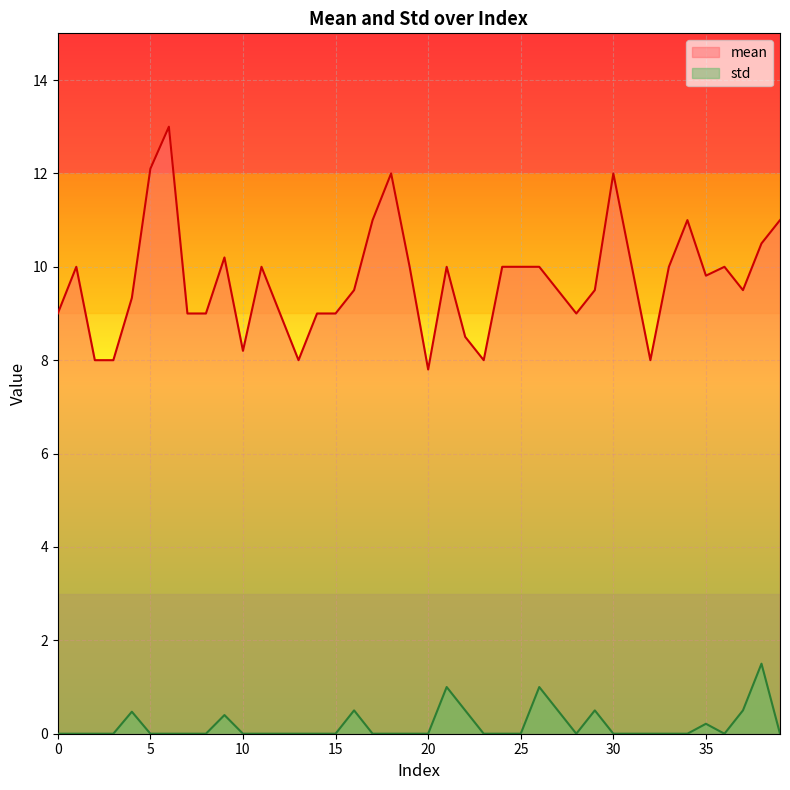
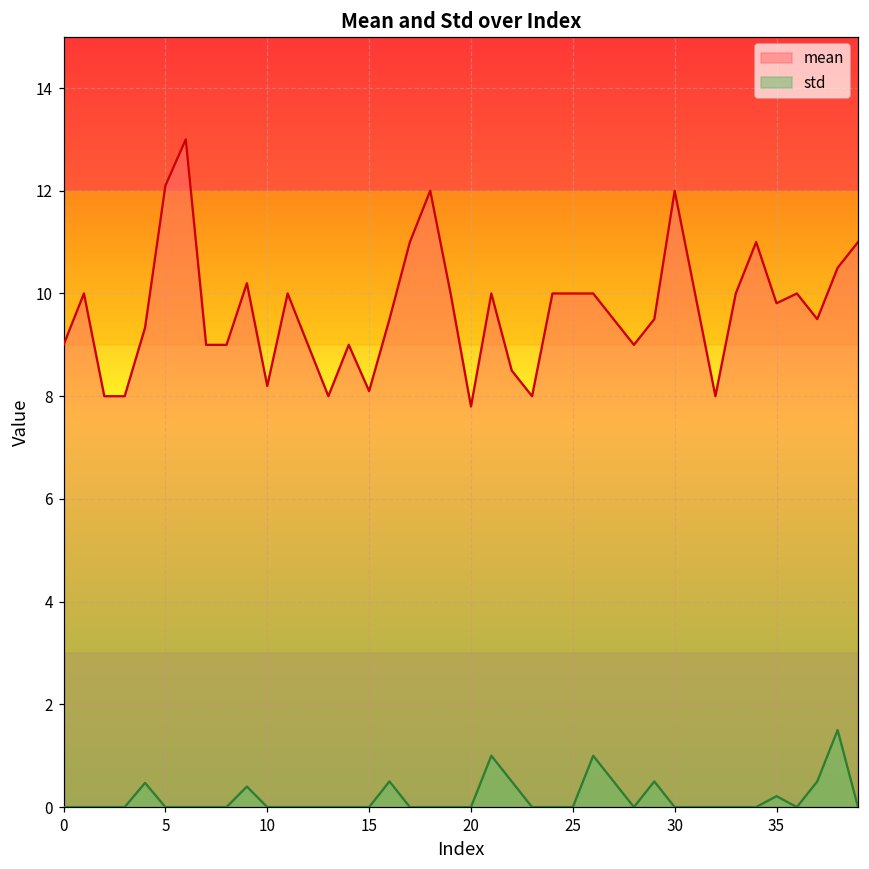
  {
    "mean": {
      "0": 9.0,
      "10": 8.2,
-     "15": 9.0,
+     "15": 8.1,
      "20": 7.8,
      "25": 10.0,
      "35": 9.8
    }
  }
